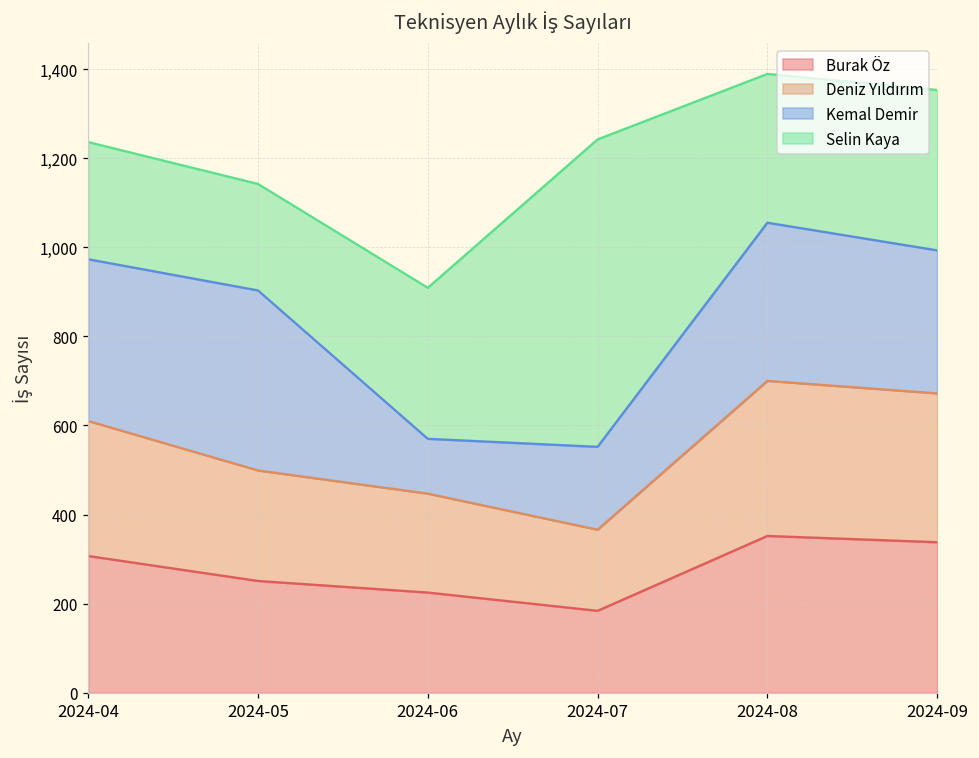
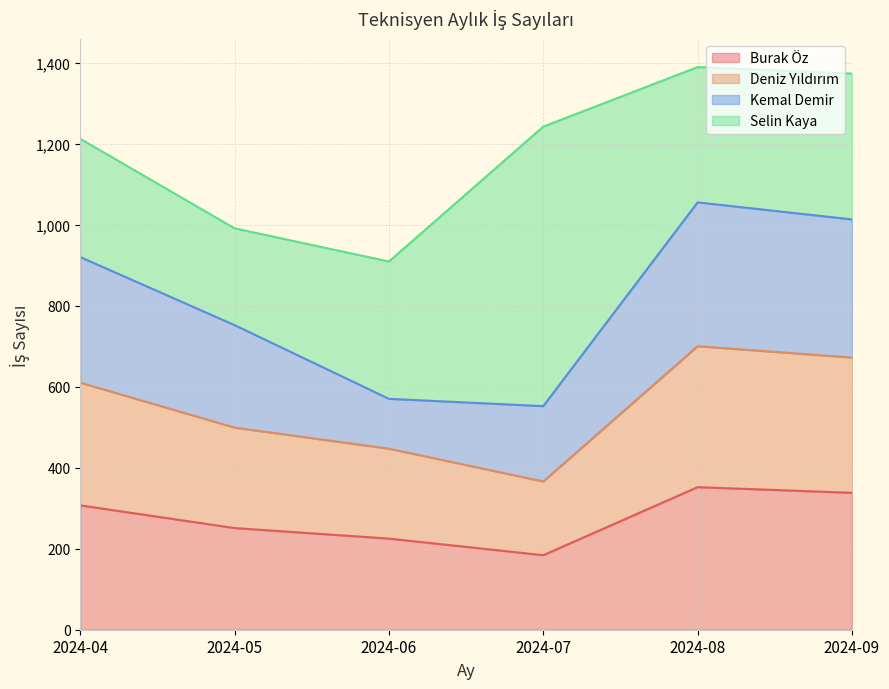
  {
    "Kemal Demir": {
-     "2024-04": 360,
-     "2024-05": 400,
+     "2024-04": 310,
+     "2024-05": 250,
      "2024-06": 120,
      "2024-07": 190,
      "2024-08": 360,
-     "2024-09": 320
+     "2024-09": 340
    },
    "Selin Kaya": {
-     "2024-04": 260,
+     "2024-04": 290,
      "2024-05": 240,
      "2024-06": 340,
      "2024-07": 690,
      "2024-08": 330,
      "2024-09": 360
    }
  }
